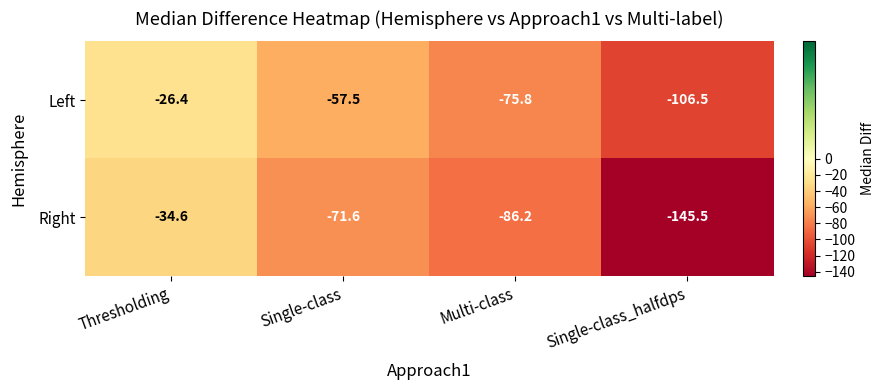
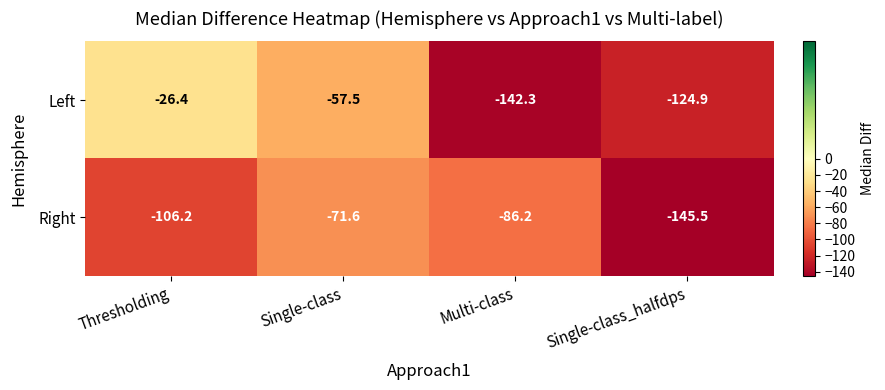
  {
    "Left": {
      "Thresholding": -26.4,
      "Single-class": -57.5,
-     "Multi-class": -75.8,
-     "Single-class_halfdps": -106.5
+     "Multi-class": -142.3,
+     "Single-class_halfdps": -124.9
    },
    "Right": {
-     "Thresholding": -34.6,
+     "Thresholding": -106.2,
      "Single-class": -71.6,
      "Multi-class": -86.2,
      "Single-class_halfdps": -145.5
    }
  }
